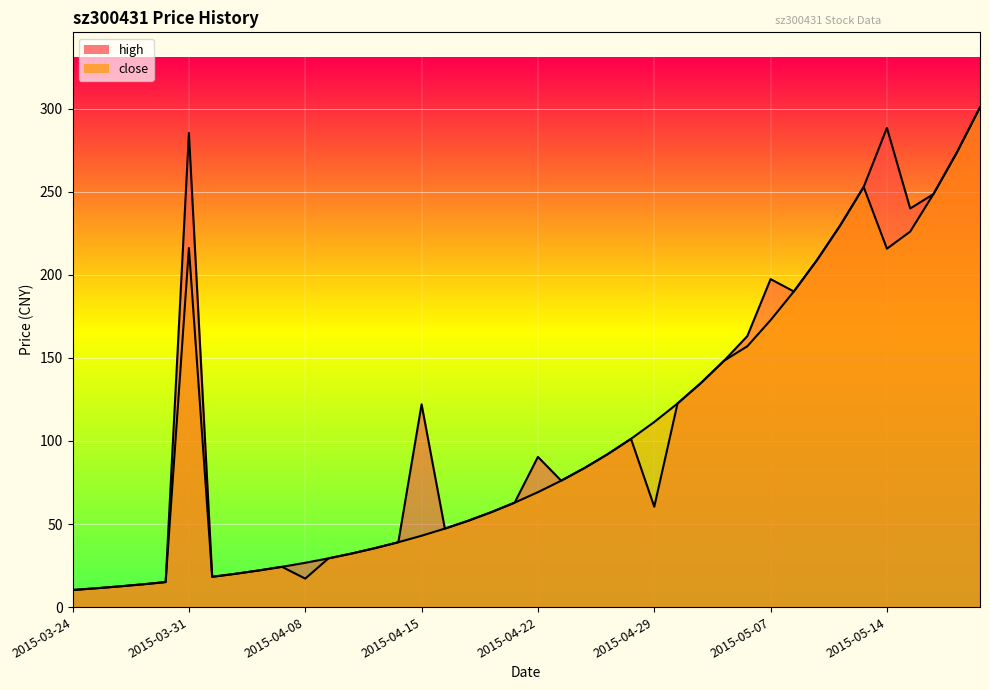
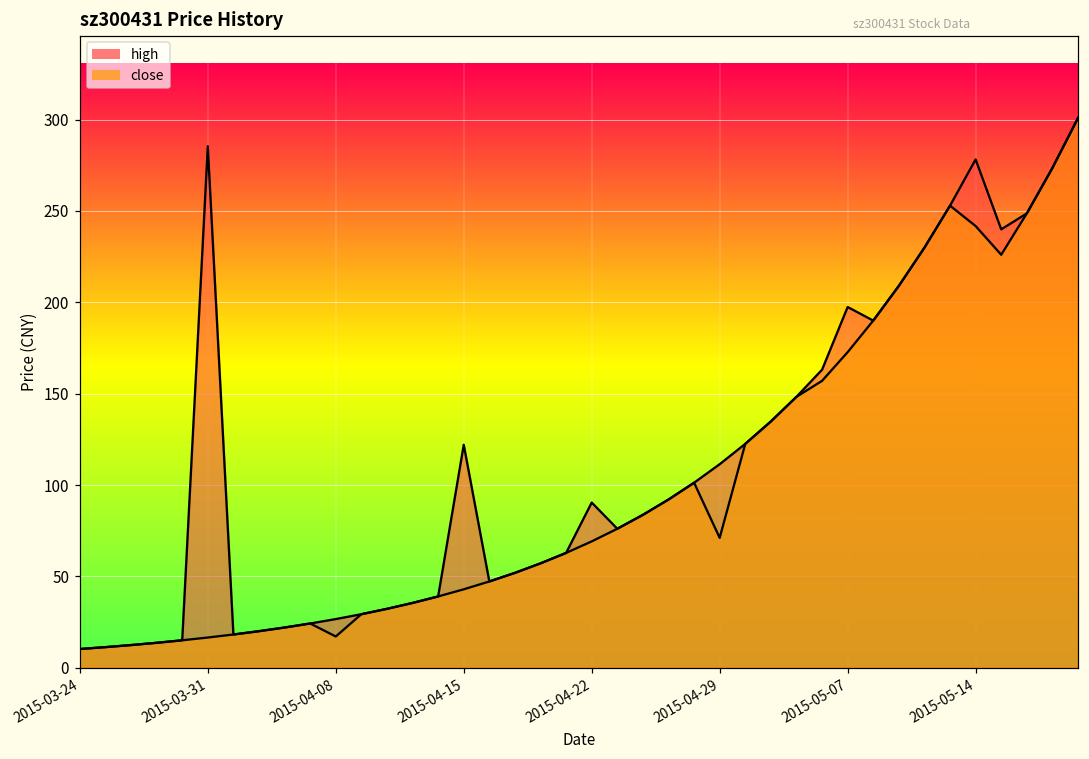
  {
    "high": {
      "2015-03-31": 285,
      "2015-04-08": 27,
      "2015-04-15": 122,
      "2015-04-22": 90,
-     "2015-04-29": 60,
+     "2015-04-29": 111,
      "2015-05-07": 197,
-     "2015-05-14": 288
+     "2015-05-14": 278
    },
    "close": {
-     "2015-03-31": 216,
+     "2015-03-31": 17,
      "2015-04-08": 17,
      "2015-04-15": 43,
      "2015-04-22": 69,
-     "2015-04-29": 111,
+     "2015-04-29": 71,
      "2015-05-07": 173,
-     "2015-05-14": 216
+     "2015-05-14": 242
    }
  }
